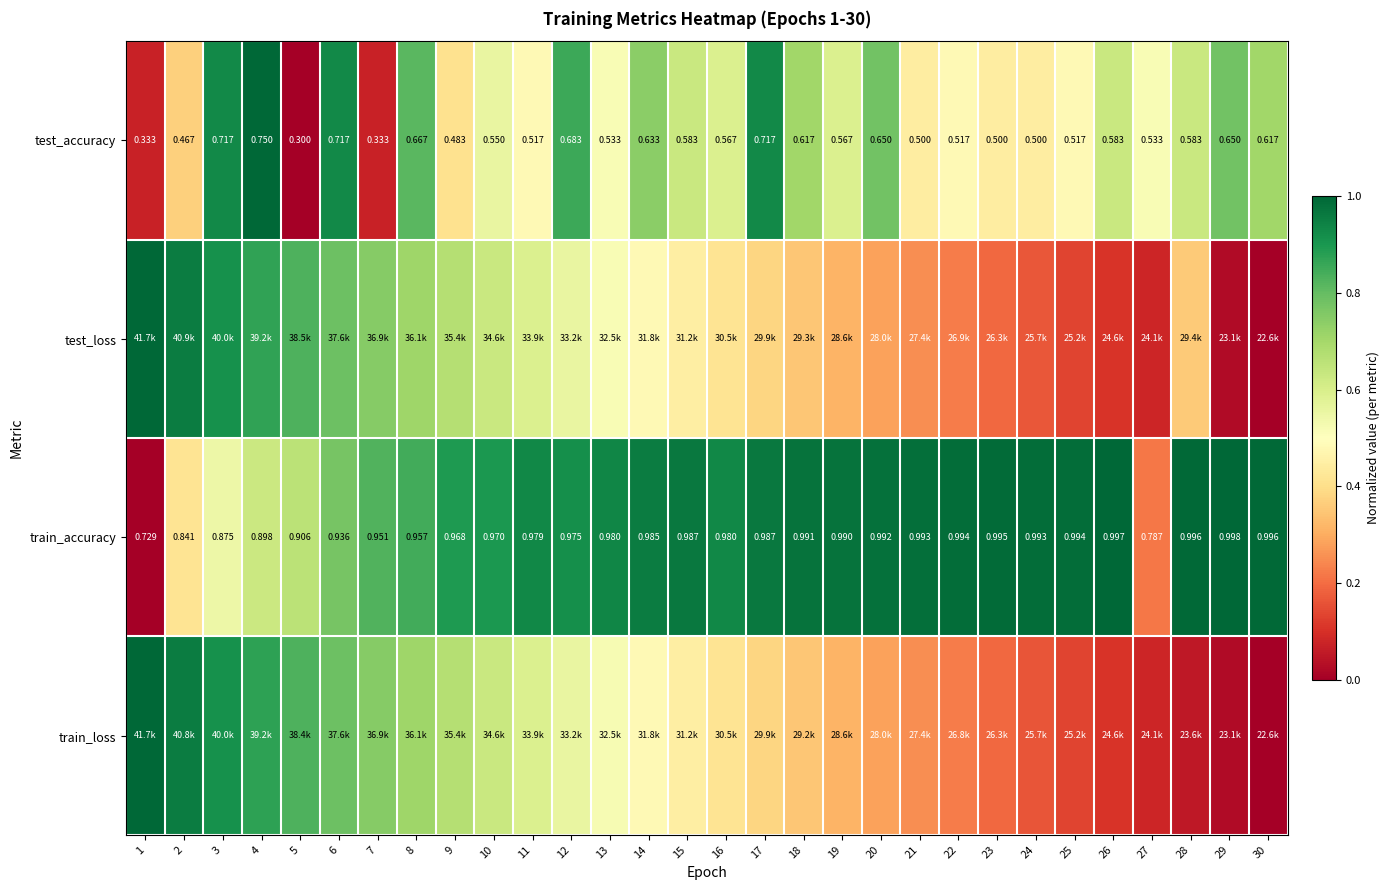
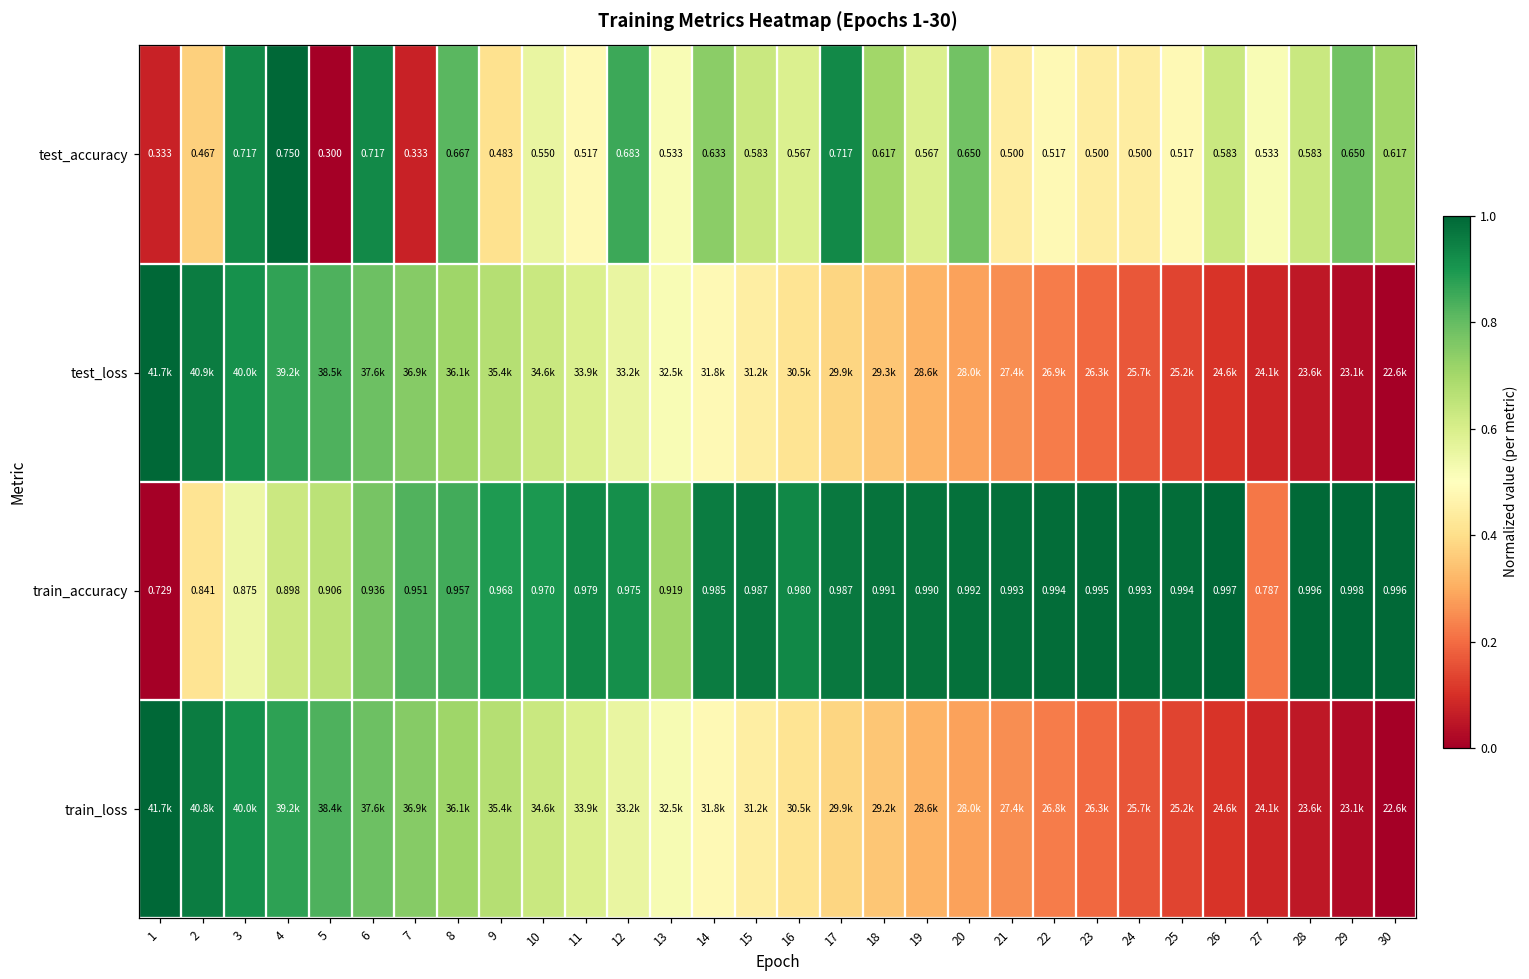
  {
    "test_accuracy": {
      "1": "0.333",
      "2": "0.467",
      "3": "0.717",
      "4": "0.750",
      "5": "0.300",
      "6": "0.717",
      "7": "0.333",
      "8": "0.667",
      "9": "0.483",
      "10": "0.550",
      "11": "0.517",
      "12": "0.683",
      "13": "0.533",
      "14": "0.633",
      "15": "0.583",
      "16": "0.567",
      "17": "0.717",
      "18": "0.617",
      "19": "0.567",
      "20": "0.650",
      "21": "0.500",
      "22": "0.517",
      "23": "0.500",
      "24": "0.500",
      "25": "0.517",
      "26": "0.583",
      "27": "0.533",
      "28": "0.583",
      "29": "0.650",
      "30": "0.617"
    },
    "test_loss": {
      "1": "41.7k",
      "2": "40.9k",
      "3": "40.0k",
      "4": "39.2k",
      "5": "38.5k",
      "6": "37.6k",
      "7": "36.9k",
      "8": "36.1k",
      "9": "35.4k",
      "10": "34.6k",
      "11": "33.9k",
      "12": "33.2k",
      "13": "32.5k",
      "14": "31.8k",
      "15": "31.2k",
      "16": "30.5k",
      "17": "29.9k",
      "18": "29.3k",
      "19": "28.6k",
      "20": "28.0k",
      "21": "27.4k",
      "22": "26.9k",
      "23": "26.3k",
      "24": "25.7k",
      "25": "25.2k",
      "26": "24.6k",
      "27": "24.1k",
-     "28": "29.4k",
+     "28": "23.6k",
      "29": "23.1k",
      "30": "22.6k"
    },
    "train_accuracy": {
      "1": "0.729",
      "2": "0.841",
      "3": "0.875",
      "4": "0.898",
      "5": "0.906",
      "6": "0.936",
      "7": "0.951",
      "8": "0.957",
      "9": "0.968",
      "10": "0.970",
      "11": "0.979",
      "12": "0.975",
-     "13": "0.980",
+     "13": "0.919",
      "14": "0.985",
      "15": "0.987",
      "16": "0.980",
      "17": "0.987",
      "18": "0.991",
      "19": "0.990",
      "20": "0.992",
      "21": "0.993",
      "22": "0.994",
      "23": "0.995",
      "24": "0.993",
      "25": "0.994",
      "26": "0.997",
      "27": "0.787",
      "28": "0.996",
      "29": "0.998",
      "30": "0.996"
    },
    "train_loss": {
      "1": "41.7k",
      "2": "40.8k",
      "3": "40.0k",
      "4": "39.2k",
      "5": "38.4k",
      "6": "37.6k",
      "7": "36.9k",
      "8": "36.1k",
      "9": "35.4k",
      "10": "34.6k",
      "11": "33.9k",
      "12": "33.2k",
      "13": "32.5k",
      "14": "31.8k",
      "15": "31.2k",
      "16": "30.5k",
      "17": "29.9k",
      "18": "29.2k",
      "19": "28.6k",
      "20": "28.0k",
      "21": "27.4k",
      "22": "26.8k",
      "23": "26.3k",
      "24": "25.7k",
      "25": "25.2k",
      "26": "24.6k",
      "27": "24.1k",
      "28": "23.6k",
      "29": "23.1k",
      "30": "22.6k"
    }
  }
